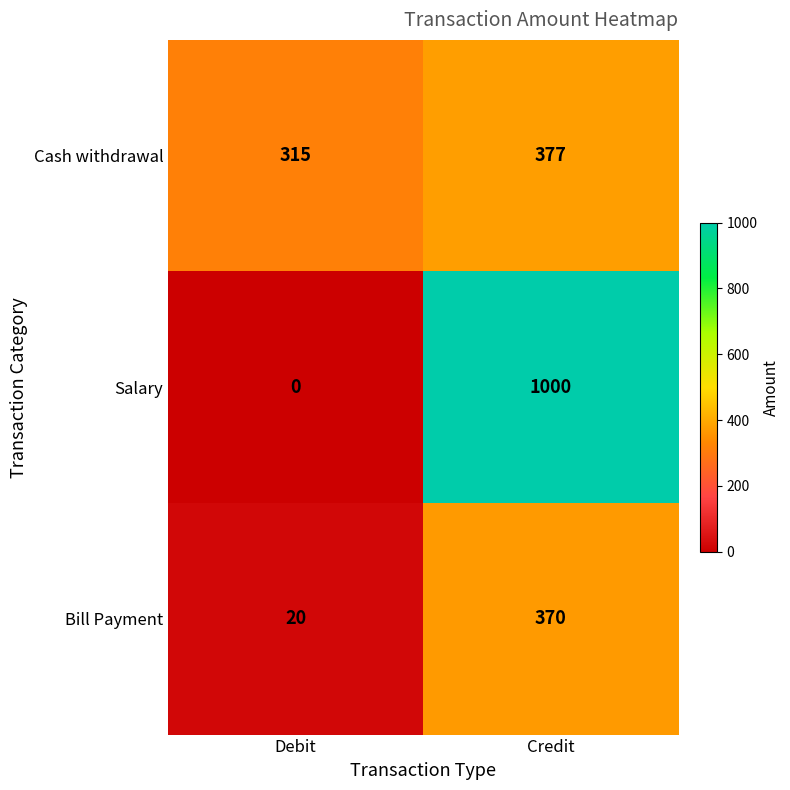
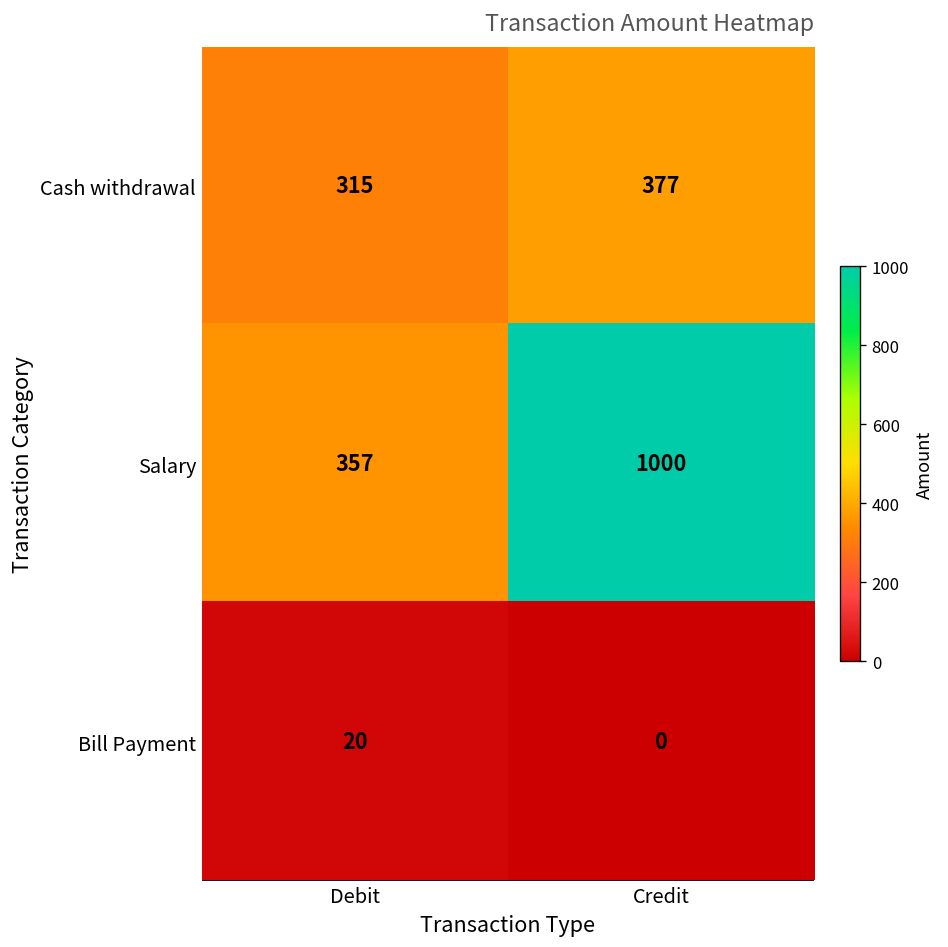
  {
    "Cash withdrawal": {
      "Debit": 315,
      "Credit": 377
    },
    "Salary": {
-     "Debit": 0,
+     "Debit": 357,
      "Credit": 1000
    },
    "Bill Payment": {
      "Debit": 20,
-     "Credit": 370
+     "Credit": 0
    }
  }
